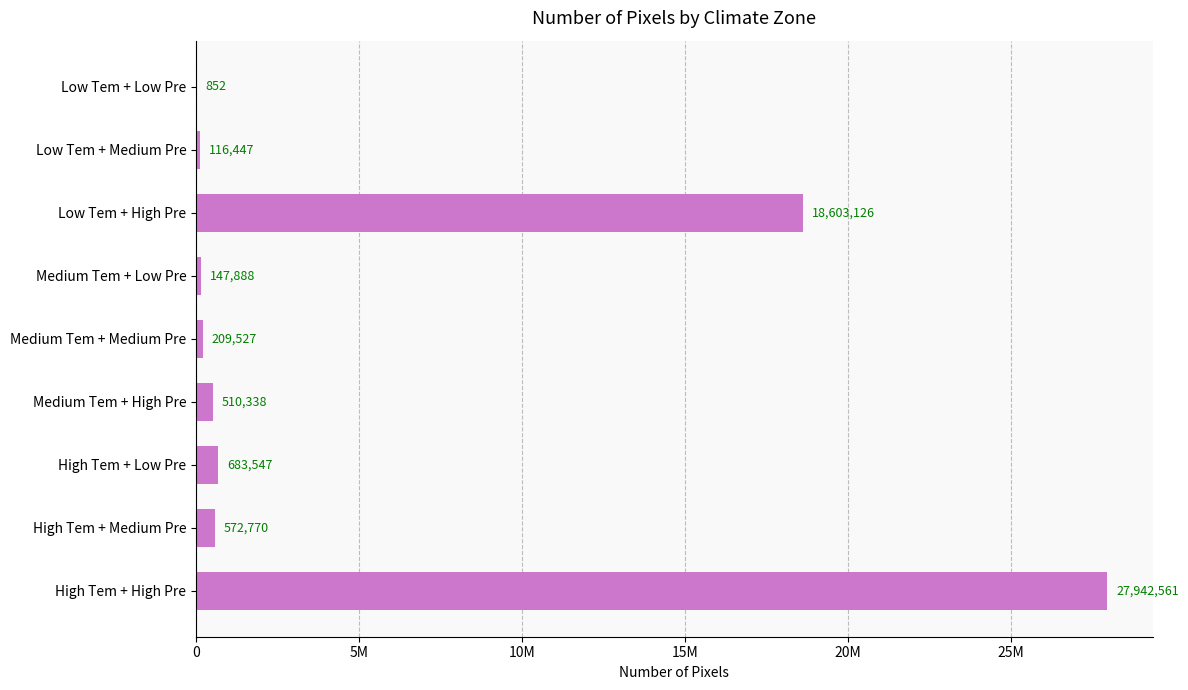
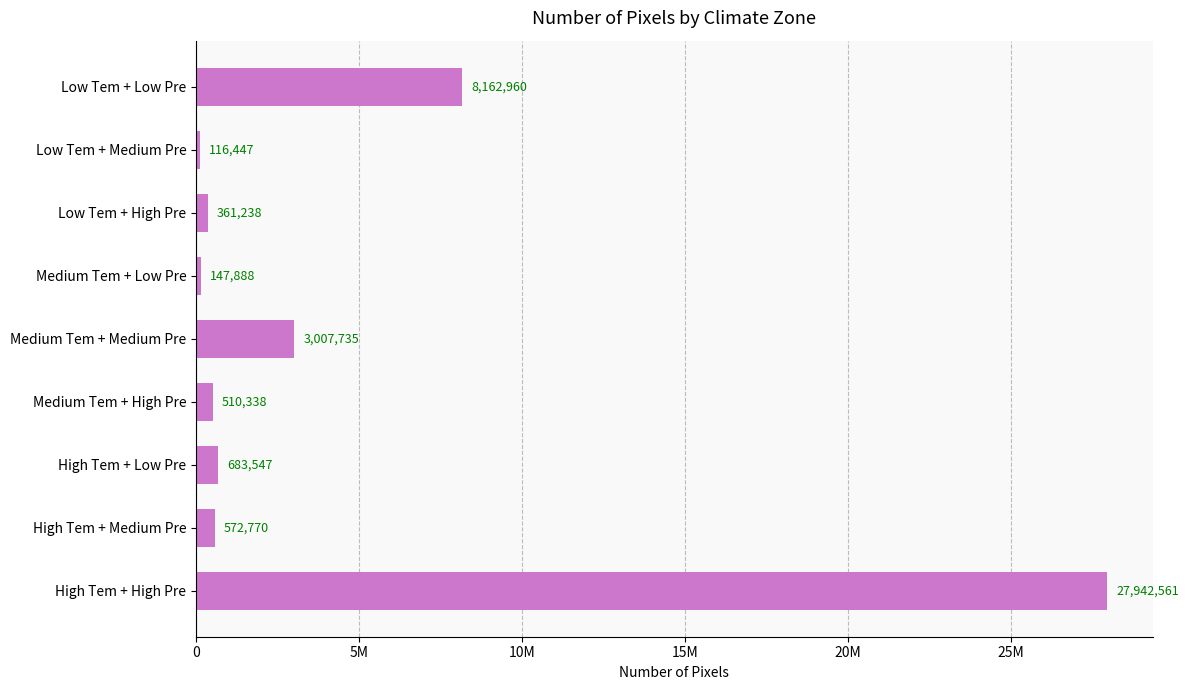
  {
-   "Low Tem + Low Pre": "852",
+   "Low Tem + Low Pre": "8,162,960",
    "Low Tem + Medium Pre": "116,447",
-   "Low Tem + High Pre": "18,603,126",
+   "Low Tem + High Pre": "361,238",
    "Medium Tem + Low Pre": "147,888",
-   "Medium Tem + Medium Pre": "209,527",
+   "Medium Tem + Medium Pre": "3,007,735",
    "Medium Tem + High Pre": "510,338",
    "High Tem + Low Pre": "683,547",
    "High Tem + Medium Pre": "572,770",
    "High Tem + High Pre": "27,942,561"
  }
